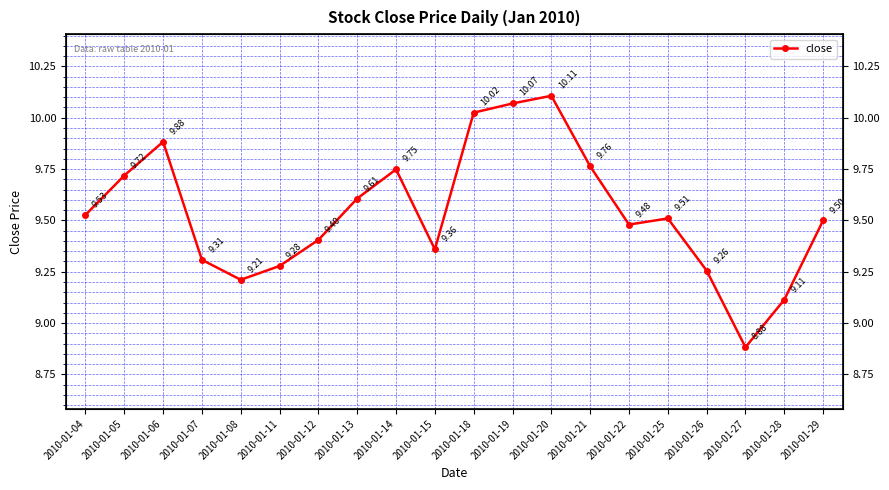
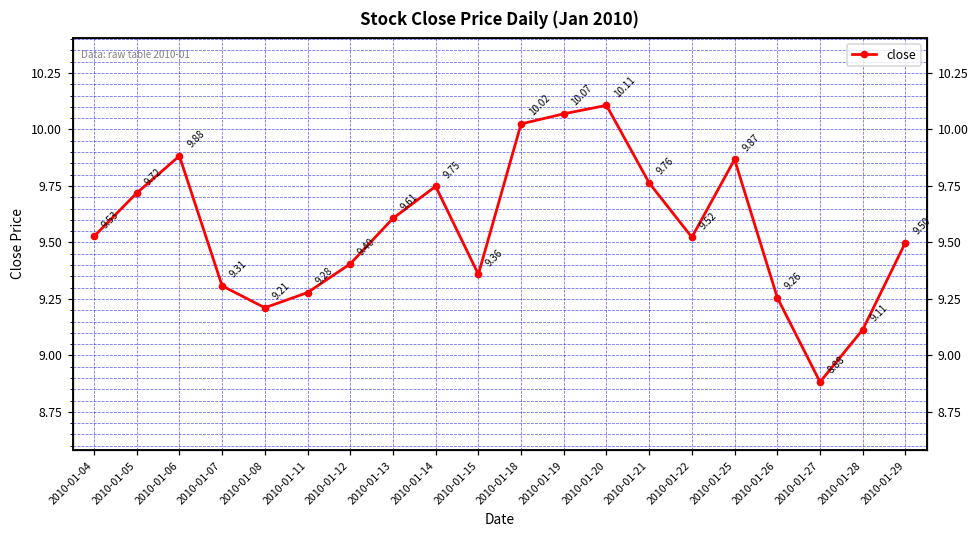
  {
    "2010-01-04": 9.53,
    "2010-01-05": 9.72,
    "2010-01-06": 9.88,
    "2010-01-07": 9.31,
    "2010-01-08": 9.21,
    "2010-01-11": 9.28,
    "2010-01-12": 9.40,
    "2010-01-13": 9.61,
    "2010-01-14": 9.75,
    "2010-01-15": 9.36,
    "2010-01-18": 10.02,
    "2010-01-19": 10.07,
    "2010-01-20": 10.11,
    "2010-01-21": 9.76,
-   "2010-01-22": 9.48,
-   "2010-01-25": 9.51,
+   "2010-01-22": 9.52,
+   "2010-01-25": 9.87,
    "2010-01-26": 9.26,
    "2010-01-27": 8.88,
    "2010-01-28": 9.11,
    "2010-01-29": 9.50
  }
